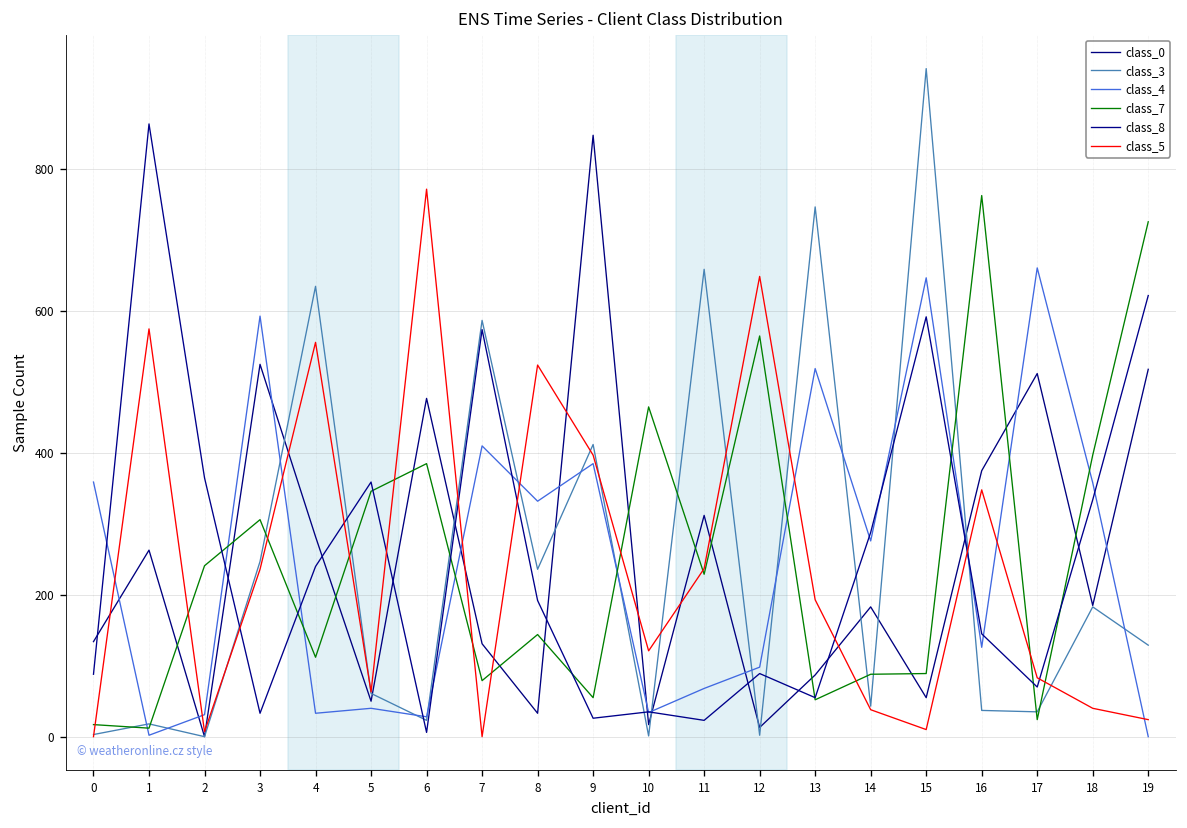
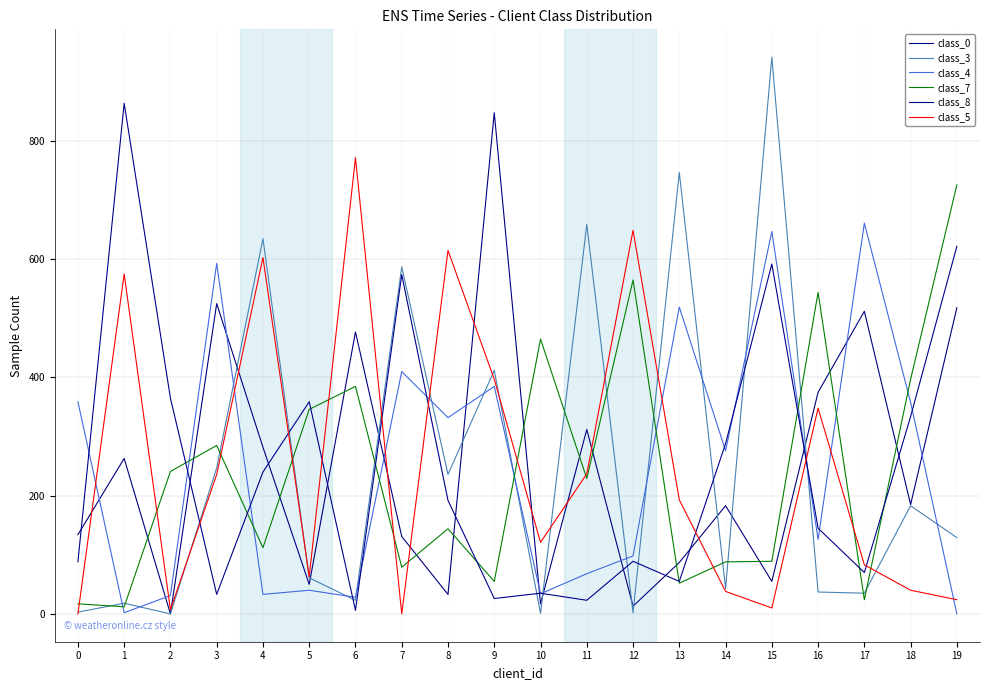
  {
    "class_7": {
      "0": 20,
      "1": 10,
      "2": 240,
-     "3": 310,
+     "3": 290,
      "4": 110,
      "5": 350,
      "6": 390,
      "7": 80,
      "8": 140,
      "9": 60,
      "10": 470,
      "11": 230,
      "12": 570,
      "14": 90,
      "15": 90,
-     "16": 760,
+     "16": 540,
      "17": 20,
      "18": 400,
      "19": 730
    },
    "class_5": {
      "1": 580,
      "2": 10,
      "3": 240,
-     "4": 560,
+     "4": 600,
      "6": 770,
      "7": 0,
-     "8": 520,
+     "8": 620,
      "9": 400,
      "10": 120,
      "11": 240,
      "12": 650,
      "13": 190,
      "14": 40,
      "15": 10,
      "16": 350,
      "17": 80,
      "18": 40,
      "19": 20
    }
  }
